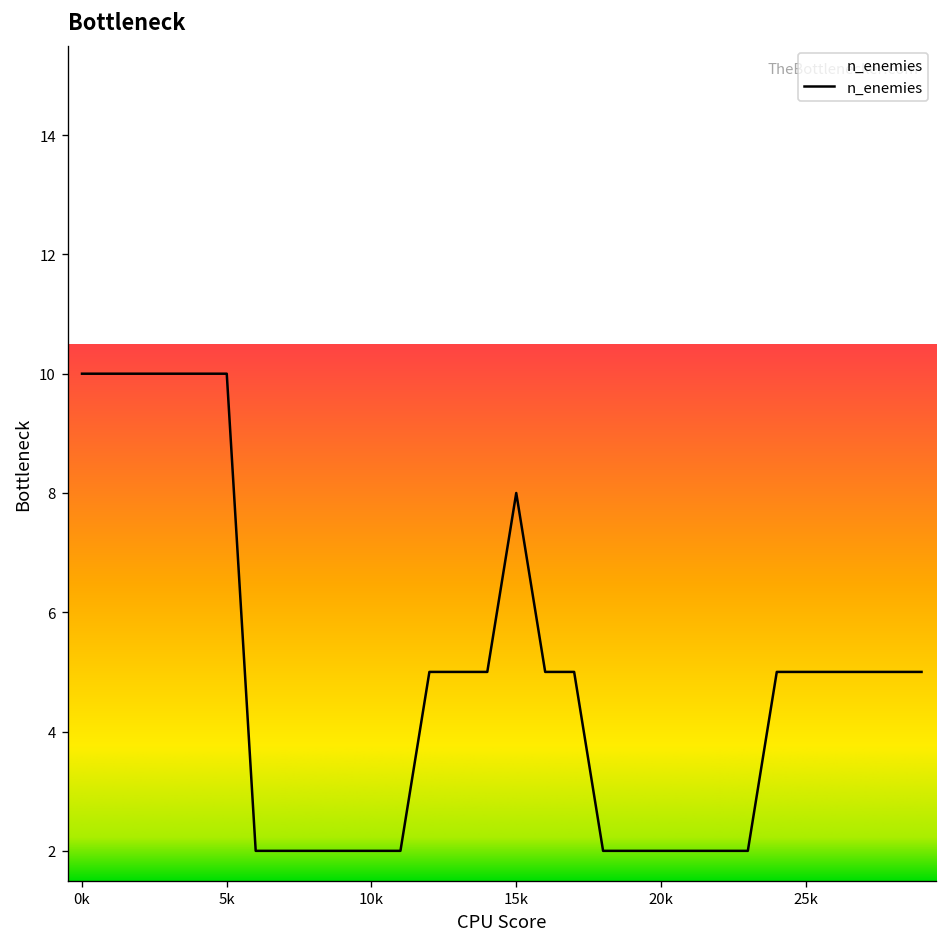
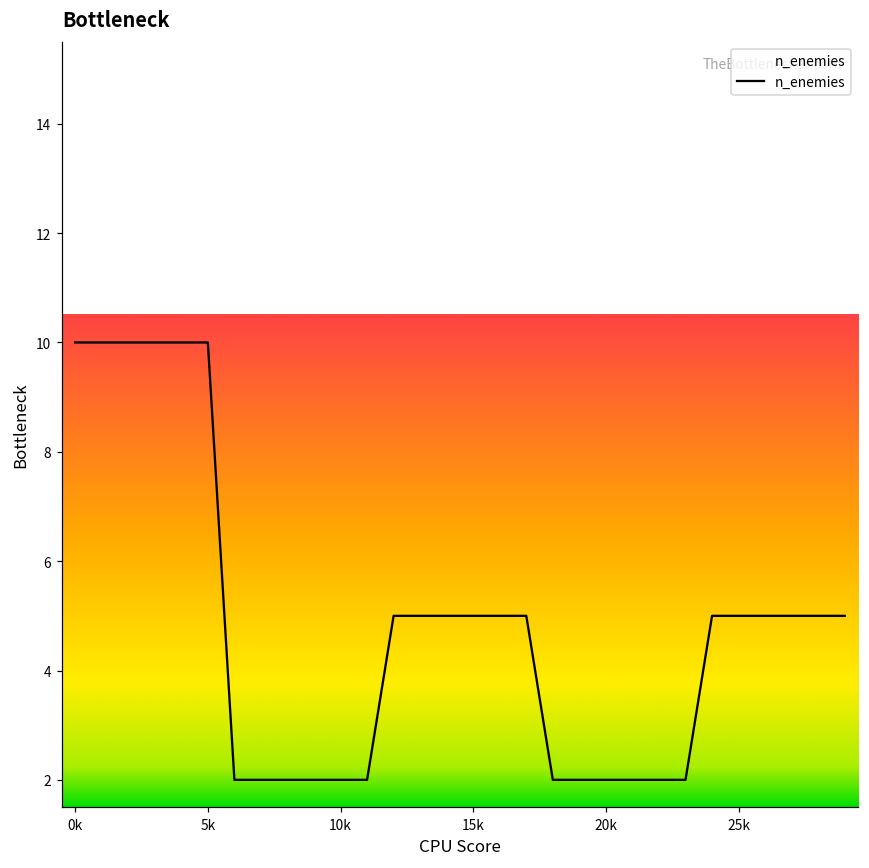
  {
    "0k": 10,
    "5k": 10,
    "10k": 2,
-   "15k": 8,
+   "15k": 5,
    "20k": 2,
    "25k": 5
  }
